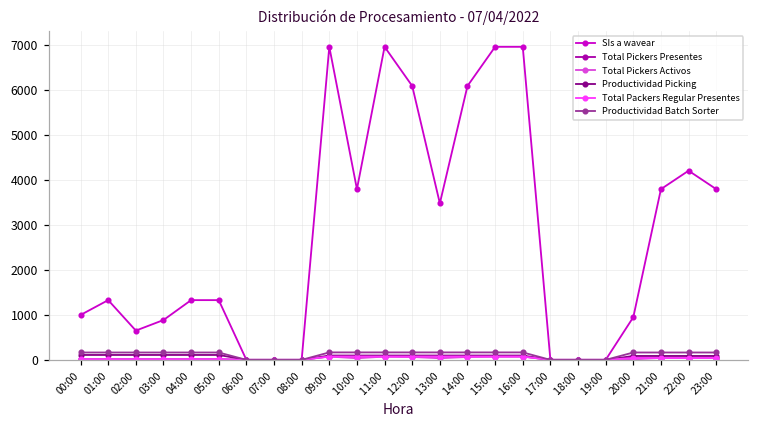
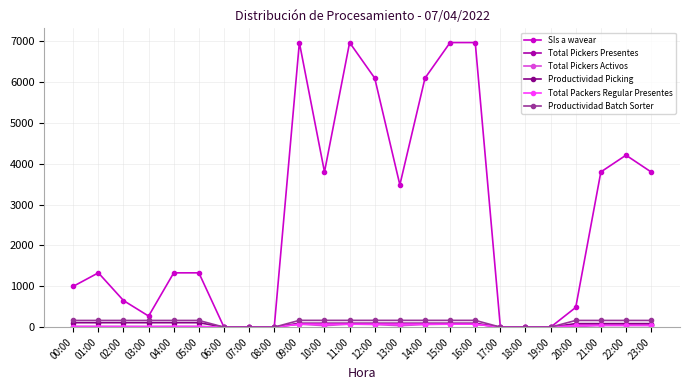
  {
    "SIs a wavear": {
      "00:00": 1000,
      "01:00": 1300,
      "02:00": 700,
-     "03:00": 900,
+     "03:00": 300,
      "04:00": 1300,
      "05:00": 1300,
      "09:00": 7000,
      "10:00": 3800,
      "11:00": 7000,
      "12:00": 6100,
      "13:00": 3500,
      "14:00": 6100,
      "15:00": 7000,
      "16:00": 7000,
-     "20:00": 1000,
+     "20:00": 500,
      "21:00": 3800,
      "22:00": 4200,
      "23:00": 3800
    }
  }
